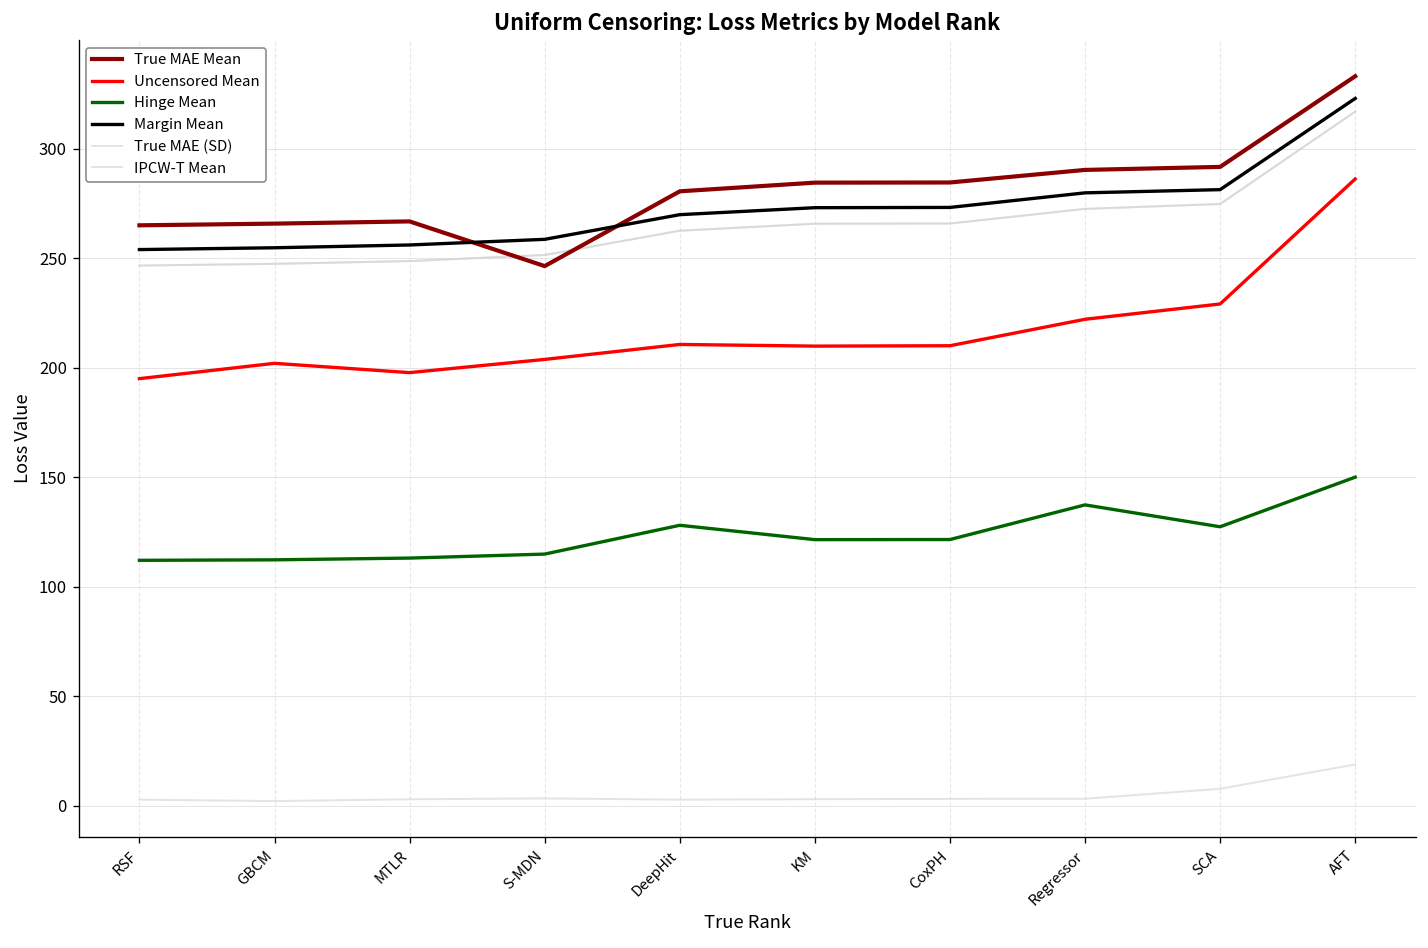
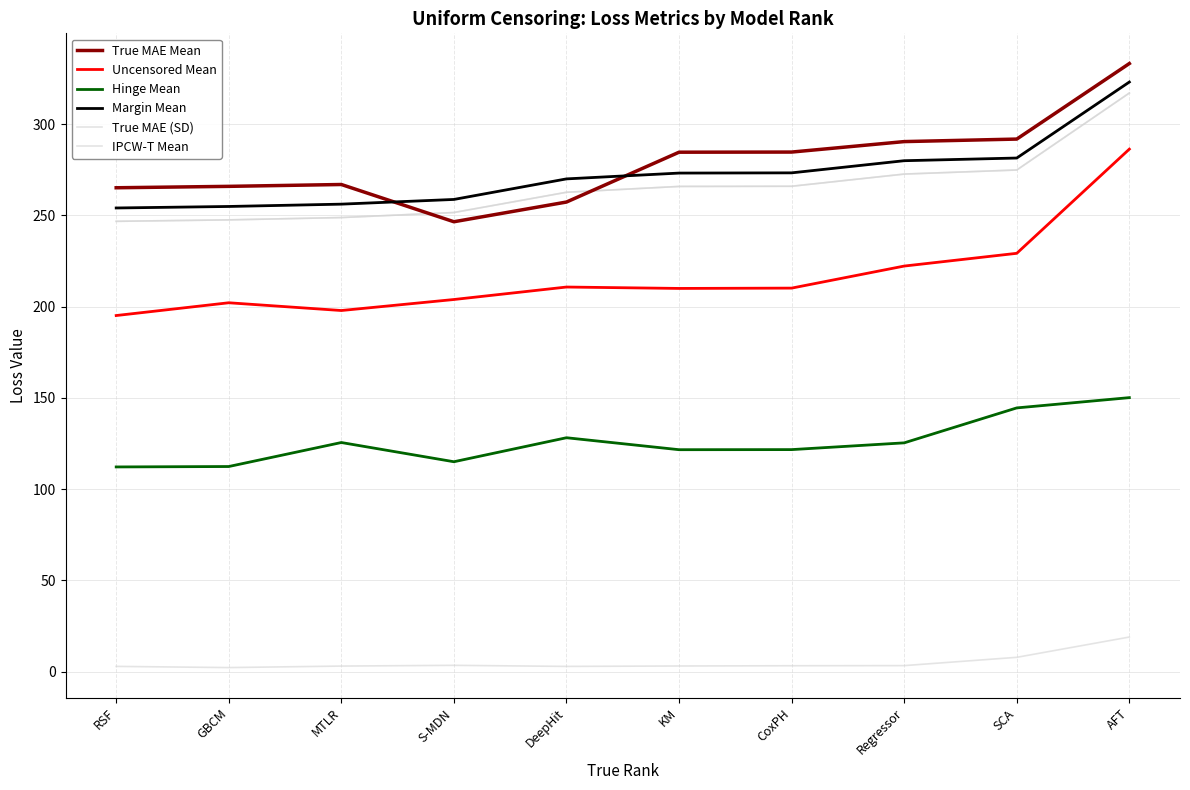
  {
    "Hinge Mean": {
      "RSF": 112,
      "GBCM": 112,
-     "MTLR": 113,
+     "MTLR": 126,
      "S-MDN": 115,
      "DeepHit": 128,
      "KM": 122,
      "CoxPH": 122,
-     "Regressor": 137,
-     "SCA": 127,
+     "Regressor": 125,
+     "SCA": 144,
      "AFT": 150
    },
    "Margin Mean": {
      "RSF": 254,
      "GBCM": 255,
      "MTLR": 256,
      "S-MDN": 259,
      "DeepHit": 270,
      "KM": 273,
      "CoxPH": 273,
      "Regressor": 280,
      "SCA": 281,
      "AFT": 323
    },
    "True MAE Mean": {
      "RSF": 265,
      "GBCM": 266,
      "MTLR": 267,
      "S-MDN": 247,
-     "DeepHit": 281,
+     "DeepHit": 257,
      "KM": 285,
      "CoxPH": 285,
      "Regressor": 290,
      "SCA": 292,
      "AFT": 333
    },
    "Uncensored Mean": {
      "RSF": 195,
      "GBCM": 202,
      "MTLR": 198,
      "S-MDN": 204,
      "DeepHit": 211,
      "KM": 210,
      "CoxPH": 210,
      "Regressor": 222,
      "SCA": 229,
      "AFT": 286
    }
  }
